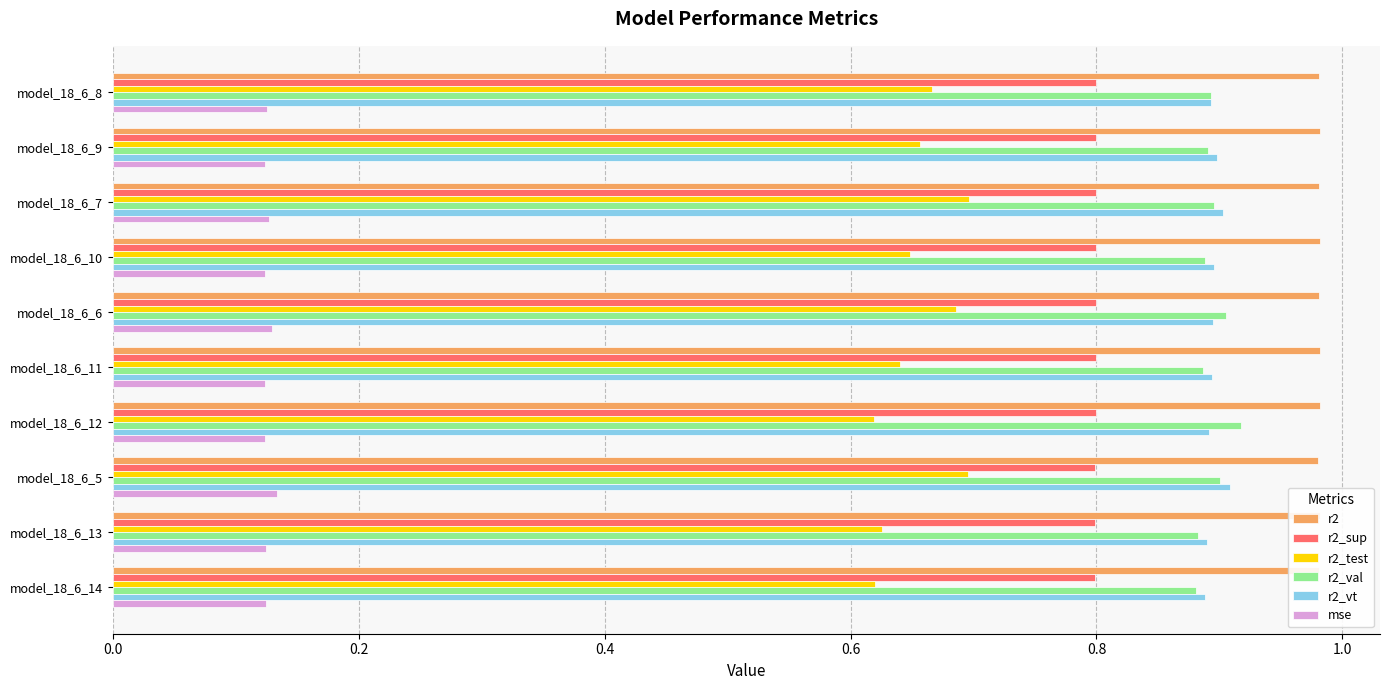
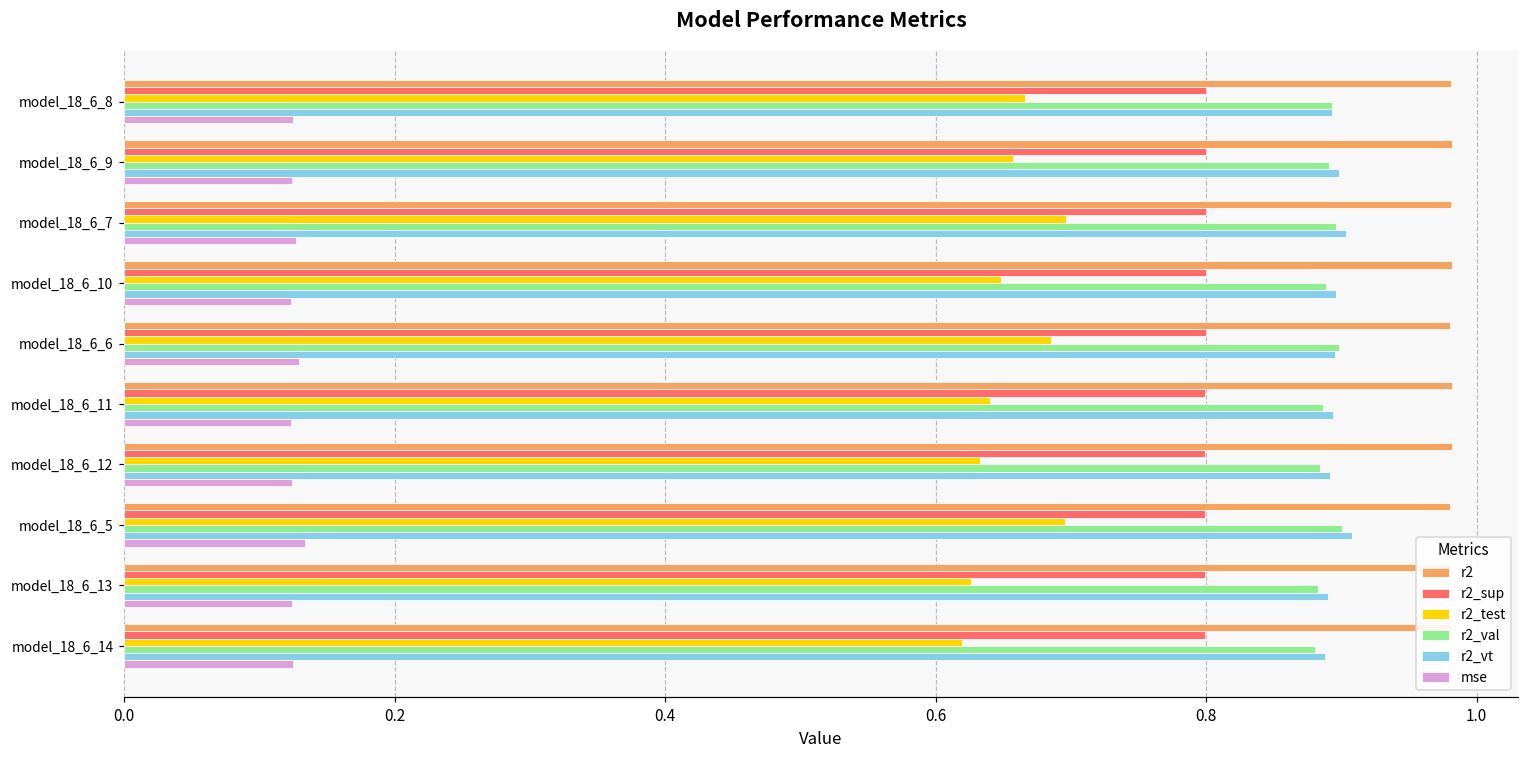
  {
    "r2_test": {
      "model_18_6_8": 0.666,
      "model_18_6_9": 0.657,
      "model_18_6_7": 0.697,
      "model_18_6_10": 0.648,
      "model_18_6_6": 0.685,
      "model_18_6_11": 0.640,
-     "model_18_6_12": 0.619,
+     "model_18_6_12": 0.633,
      "model_18_6_5": 0.696,
      "model_18_6_13": 0.626,
      "model_18_6_14": 0.620
    },
    "r2_val": {
      "model_18_6_8": 0.893,
      "model_18_6_9": 0.891,
      "model_18_6_7": 0.896,
      "model_18_6_10": 0.889,
-     "model_18_6_6": 0.906,
+     "model_18_6_6": 0.898,
      "model_18_6_11": 0.886,
-     "model_18_6_12": 0.918,
+     "model_18_6_12": 0.884,
      "model_18_6_5": 0.901,
      "model_18_6_13": 0.882,
      "model_18_6_14": 0.881
    },
    "r2_vt": {
      "model_18_6_8": 0.893,
      "model_18_6_9": 0.898,
      "model_18_6_7": 0.903,
      "model_18_6_10": 0.896,
      "model_18_6_6": 0.895,
      "model_18_6_11": 0.894,
      "model_18_6_12": 0.892,
      "model_18_6_5": 0.908,
      "model_18_6_13": 0.890,
      "model_18_6_14": 0.888
    },
    "mse": {
      "model_18_6_8": 0.125,
      "model_18_6_9": 0.124,
      "model_18_6_7": 0.127,
      "model_18_6_10": 0.124,
      "model_18_6_6": 0.129,
      "model_18_6_11": 0.124,
      "model_18_6_12": 0.124,
      "model_18_6_5": 0.133,
      "model_18_6_13": 0.124,
      "model_18_6_14": 0.125
    }
  }
